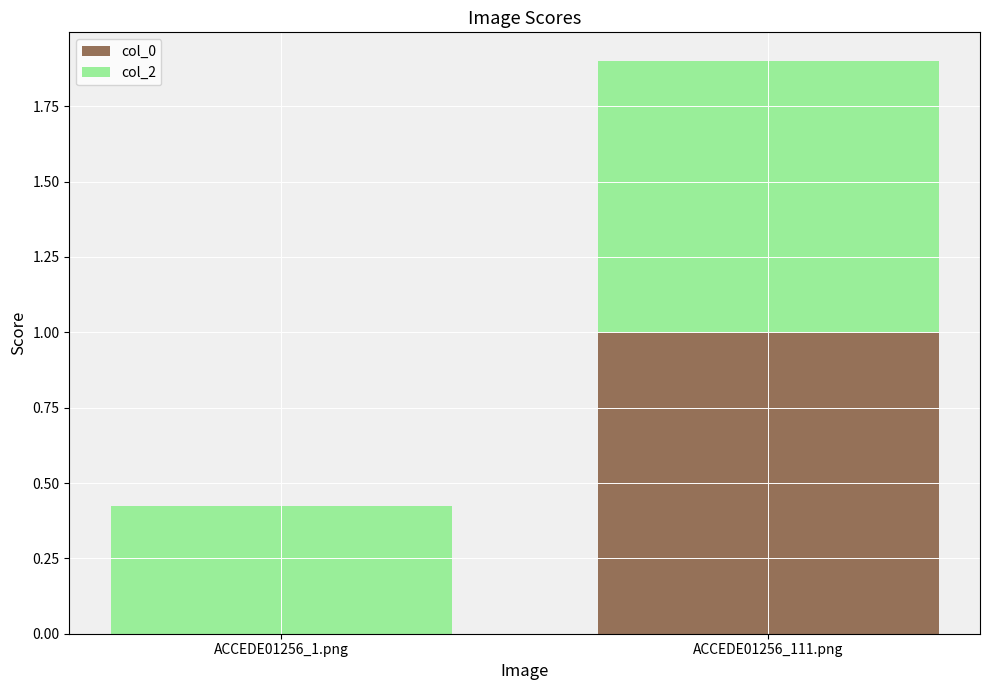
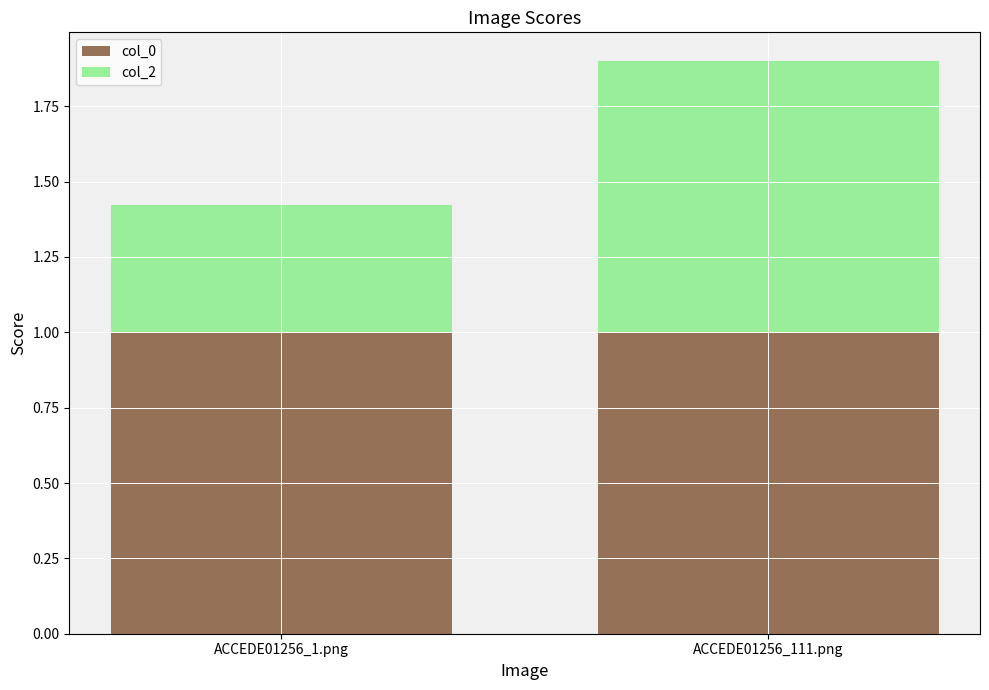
  {
    "col_0": {
-     "ACCEDE01256_1.png": 0,
+     "ACCEDE01256_1.png": 1,
      "ACCEDE01256_111.png": 1
    },
    "col_2": {
      "ACCEDE01256_1.png": 0.42,
      "ACCEDE01256_111.png": 0.90
    }
  }
